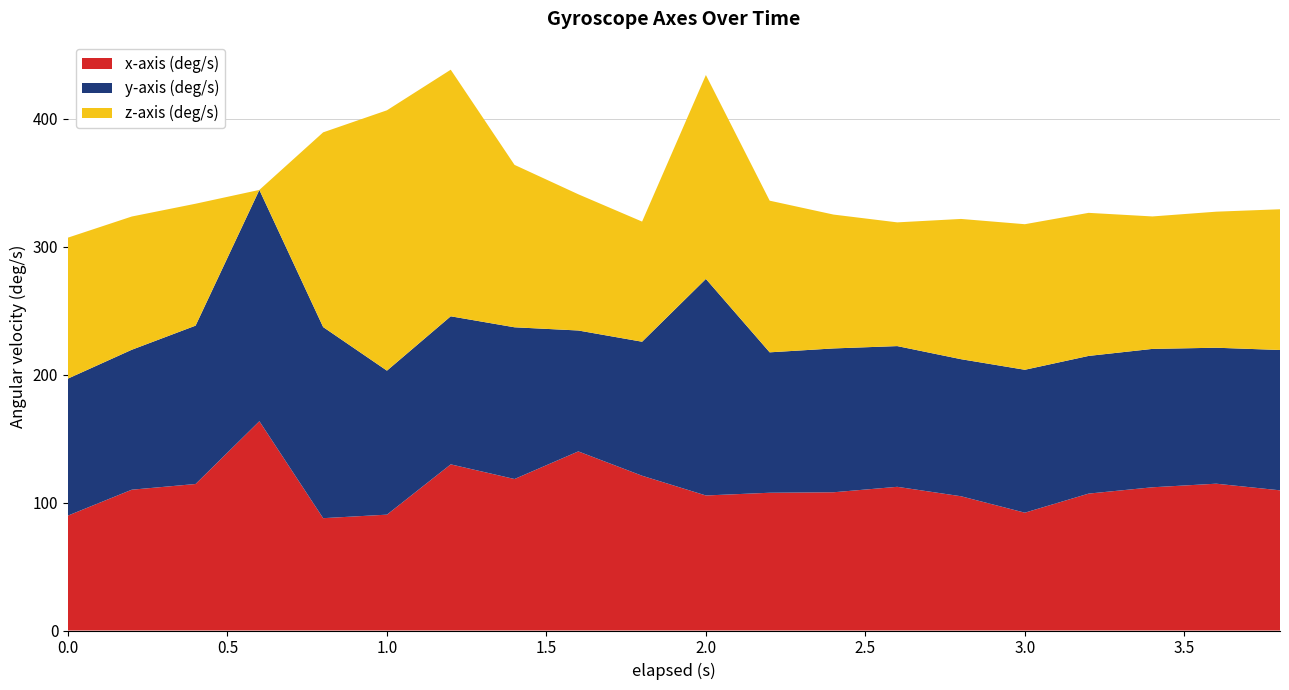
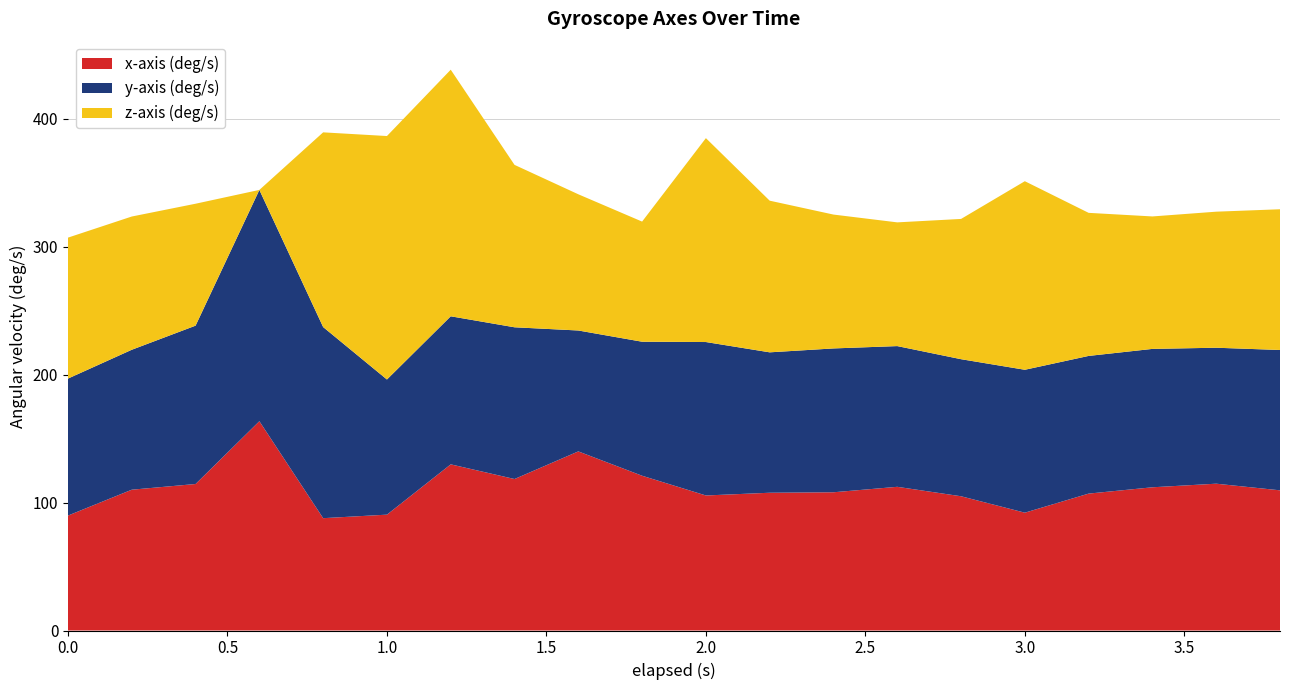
  {
    "y-axis (deg/s)": {
-     "1.0": 113,
-     "2.0": 169
+     "1.0": 106,
+     "2.0": 120
    },
    "z-axis (deg/s)": {
      "0.0": 110,
-     "1.0": 204,
+     "1.0": 190,
      "2.0": 159,
-     "3.0": 114
+     "3.0": 147
    }
  }
